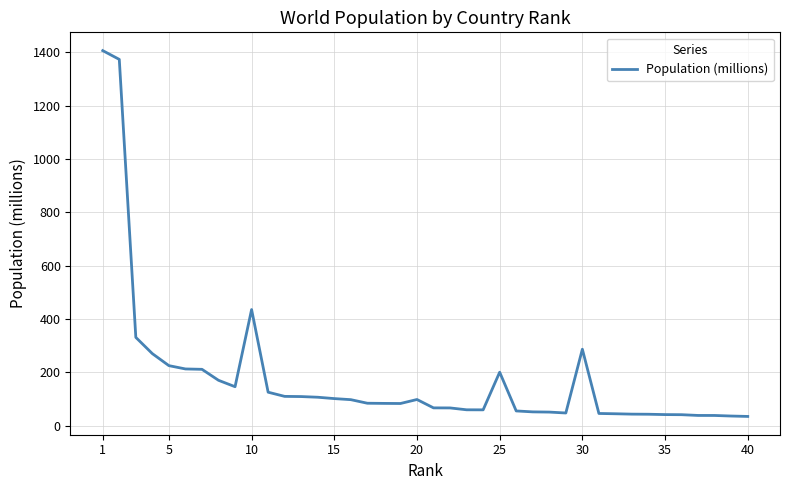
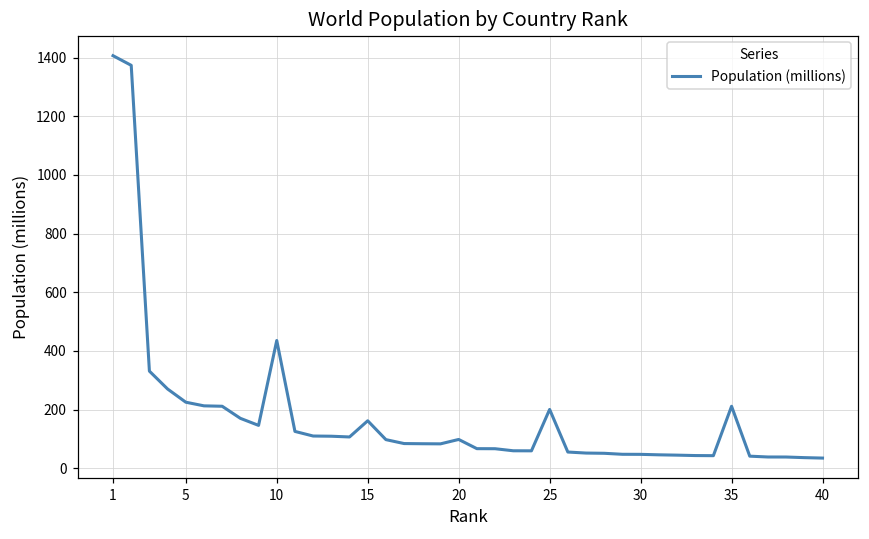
  {
    "1": 1410,
    "5": 230,
    "10": 440,
-   "15": 100,
+   "15": 160,
    "20": 100,
    "25": 200,
-   "30": 290,
-   "35": 40,
+   "30": 50,
+   "35": 210,
    "40": 30
  }
